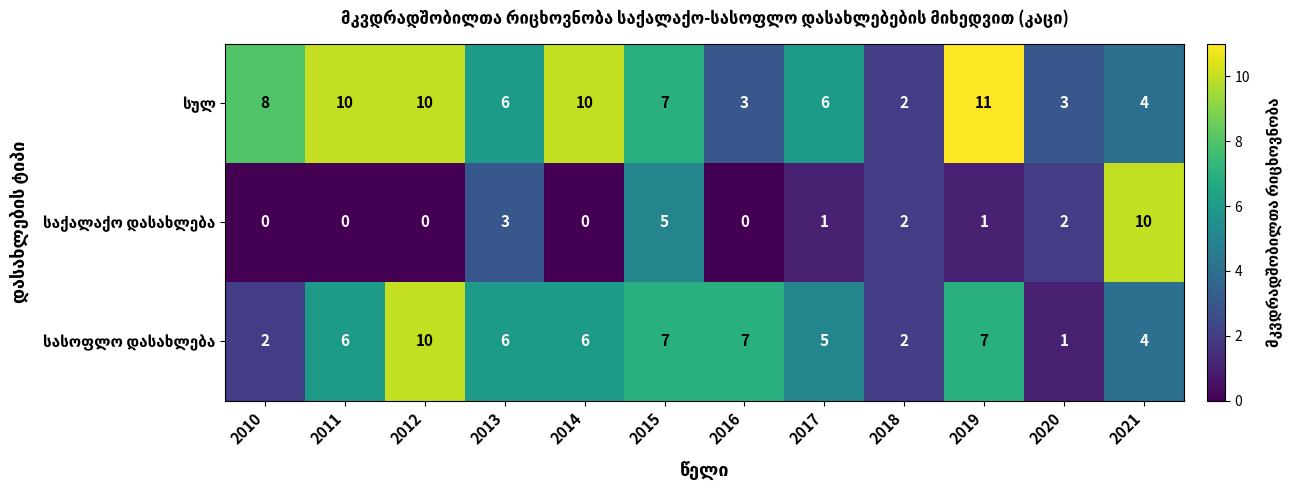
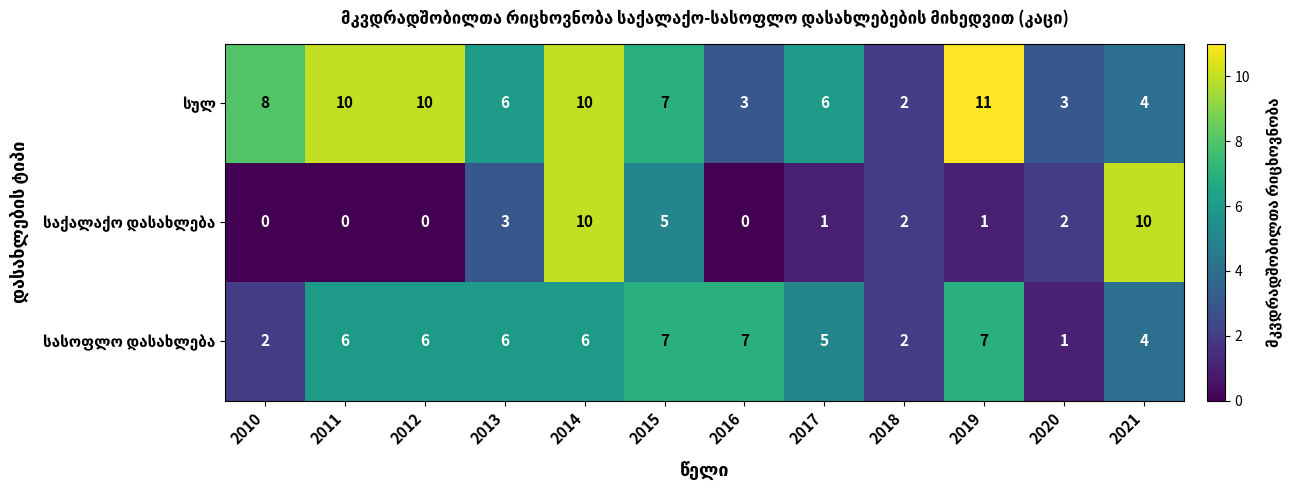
  {
    "სულ": {
      "2010": 8,
      "2011": 10,
      "2012": 10,
      "2013": 6,
      "2014": 10,
      "2015": 7,
      "2016": 3,
      "2017": 6,
      "2018": 2,
      "2019": 11,
      "2020": 3,
      "2021": 4
    },
    "საქალაქო დასახლება": {
      "2010": 0,
      "2011": 0,
      "2012": 0,
      "2013": 3,
-     "2014": 0,
+     "2014": 10,
      "2015": 5,
      "2016": 0,
      "2017": 1,
      "2018": 2,
      "2019": 1,
      "2020": 2,
      "2021": 10
    },
    "სასოფლო დასახლება": {
      "2010": 2,
      "2011": 6,
-     "2012": 10,
+     "2012": 6,
      "2013": 6,
      "2014": 6,
      "2015": 7,
      "2016": 7,
      "2017": 5,
      "2018": 2,
      "2019": 7,
      "2020": 1,
      "2021": 4
    }
  }
